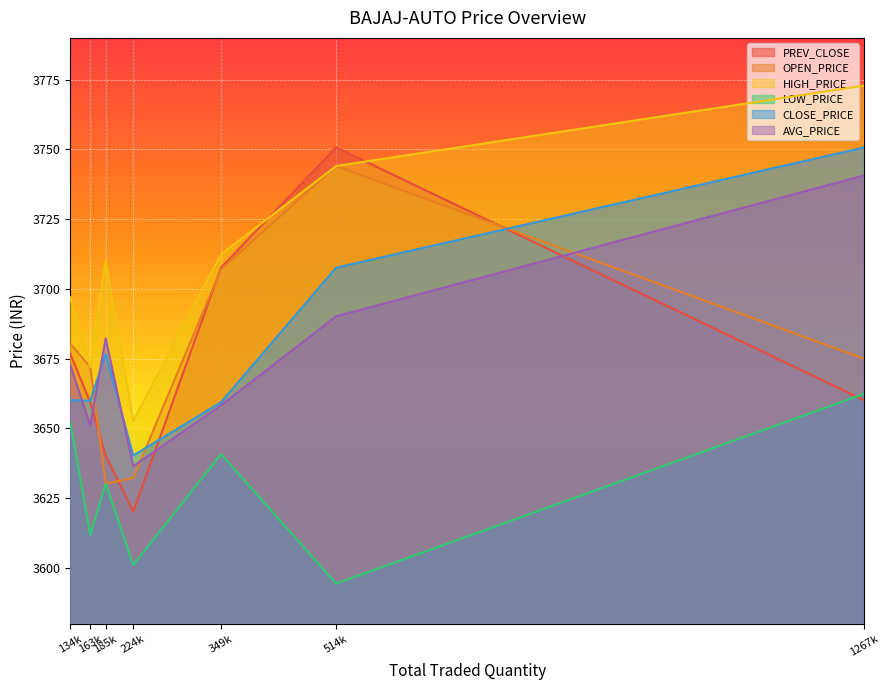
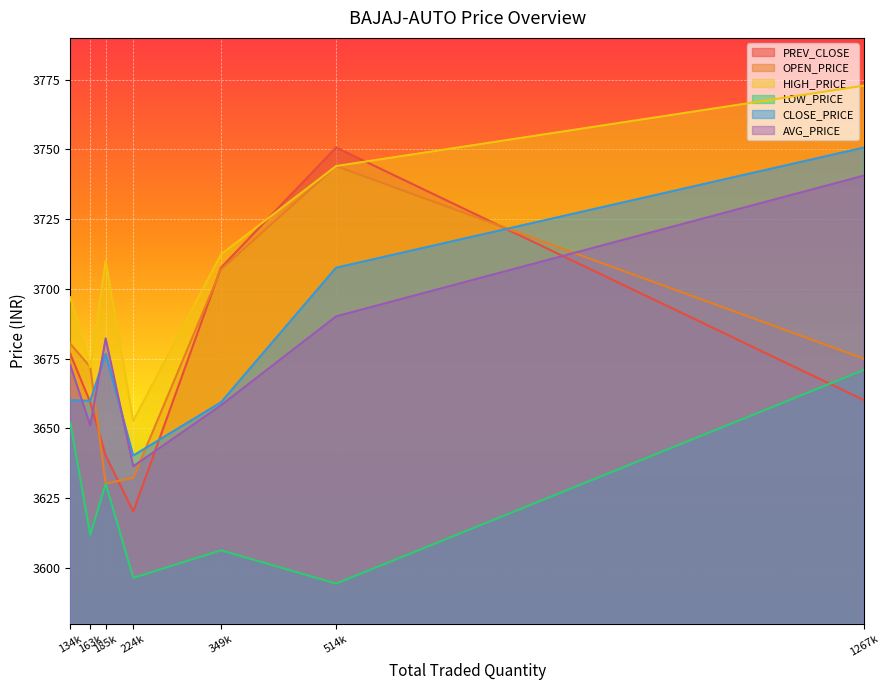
  {
    "LOW_PRICE": {
      "134k": 3652,
      "163k": 3612,
-     "224k": 3601,
-     "349k": 3641,
+     "224k": 3596,
+     "349k": 3606,
      "514k": 3594,
-     "1267k": 3662
+     "1267k": 3671
    },
    "CLOSE_PRICE": {
      "134k": 3660,
      "185k": 3677,
      "224k": 3640,
      "349k": 3659,
      "514k": 3708,
      "1267k": 3751
    },
    "AVG_PRICE": {
      "134k": 3673,
      "163k": 3651,
      "185k": 3682,
      "224k": 3636,
      "349k": 3658,
      "514k": 3690,
      "1267k": 3741
    }
  }
